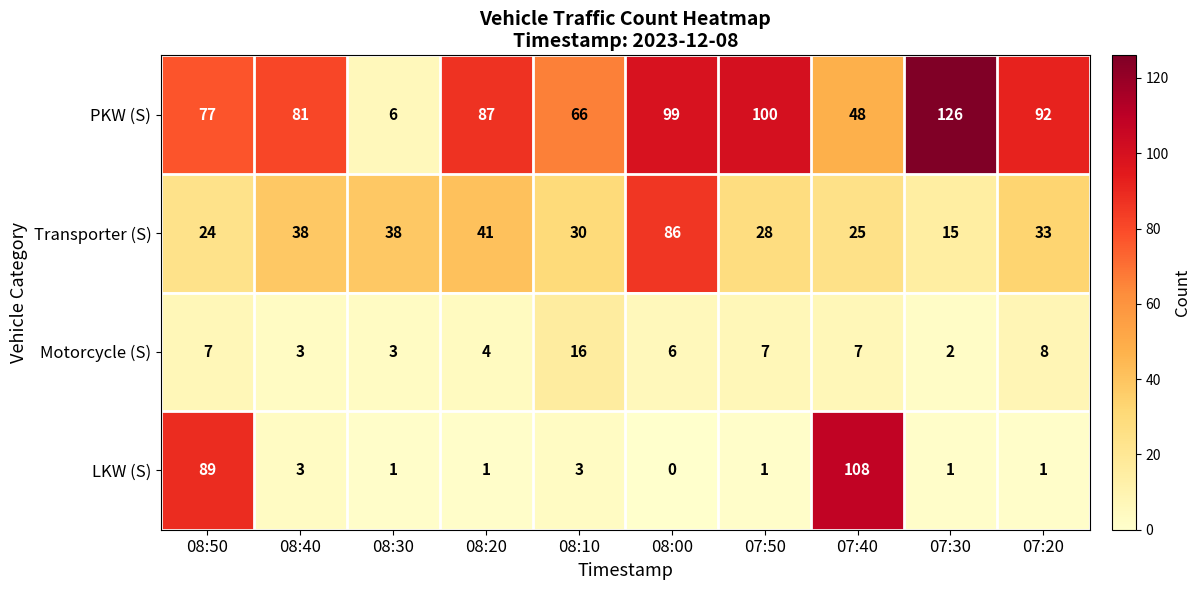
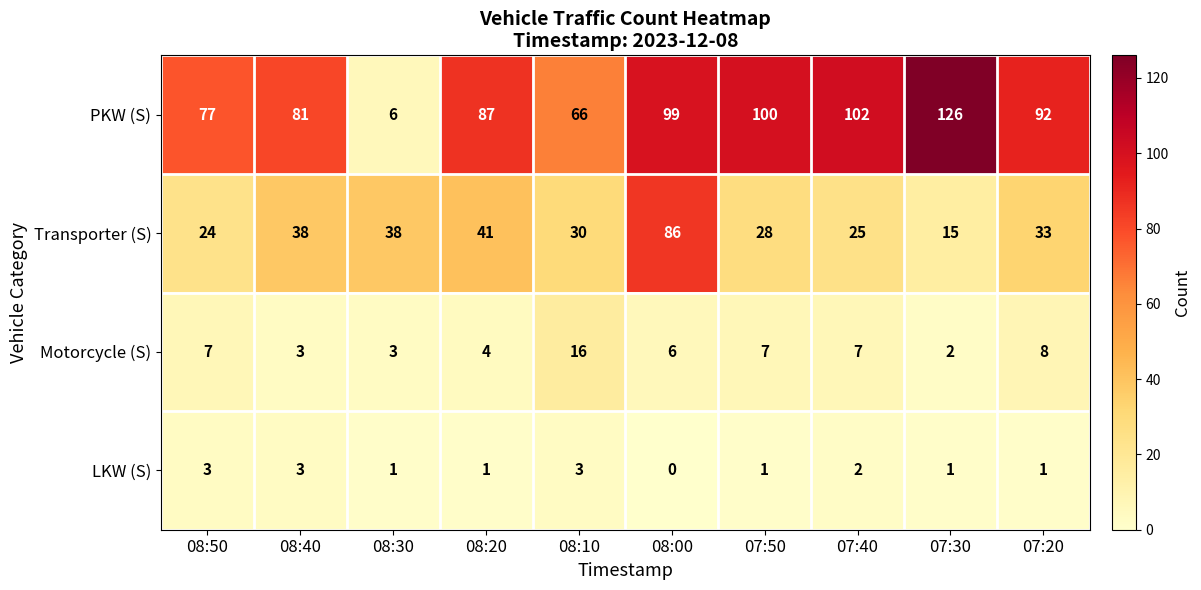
  {
    "PKW (S)": {
      "08:50": 77,
      "08:40": 81,
      "08:30": 6,
      "08:20": 87,
      "08:10": 66,
      "08:00": 99,
      "07:50": 100,
-     "07:40": 48,
+     "07:40": 102,
      "07:30": 126,
      "07:20": 92
    },
    "Transporter (S)": {
      "08:50": 24,
      "08:40": 38,
      "08:30": 38,
      "08:20": 41,
      "08:10": 30,
      "08:00": 86,
      "07:50": 28,
      "07:40": 25,
      "07:30": 15,
      "07:20": 33
    },
    "Motorcycle (S)": {
      "08:50": 7,
      "08:40": 3,
      "08:30": 3,
      "08:20": 4,
      "08:10": 16,
      "08:00": 6,
      "07:50": 7,
      "07:40": 7,
      "07:30": 2,
      "07:20": 8
    },
    "LKW (S)": {
-     "08:50": 89,
+     "08:50": 3,
      "08:40": 3,
      "08:30": 1,
      "08:20": 1,
      "08:10": 3,
      "08:00": 0,
      "07:50": 1,
-     "07:40": 108,
+     "07:40": 2,
      "07:30": 1,
      "07:20": 1
    }
  }
